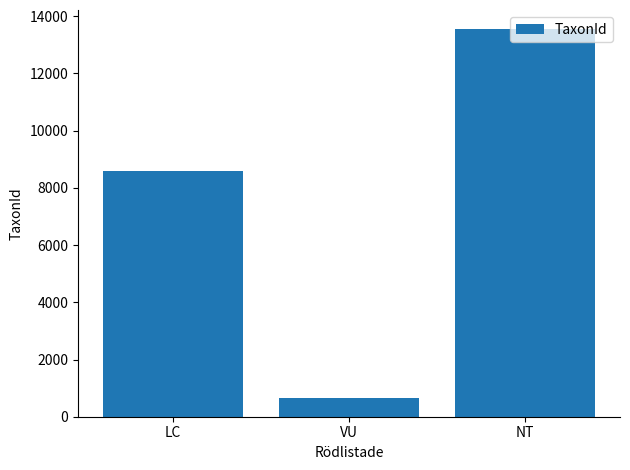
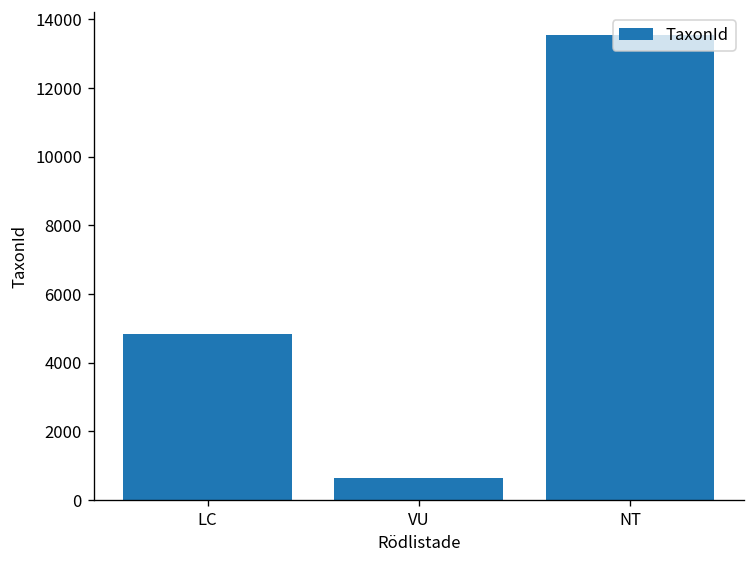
  {
-   "LC": 8600,
+   "LC": 4800,
    "VU": 600
  }
